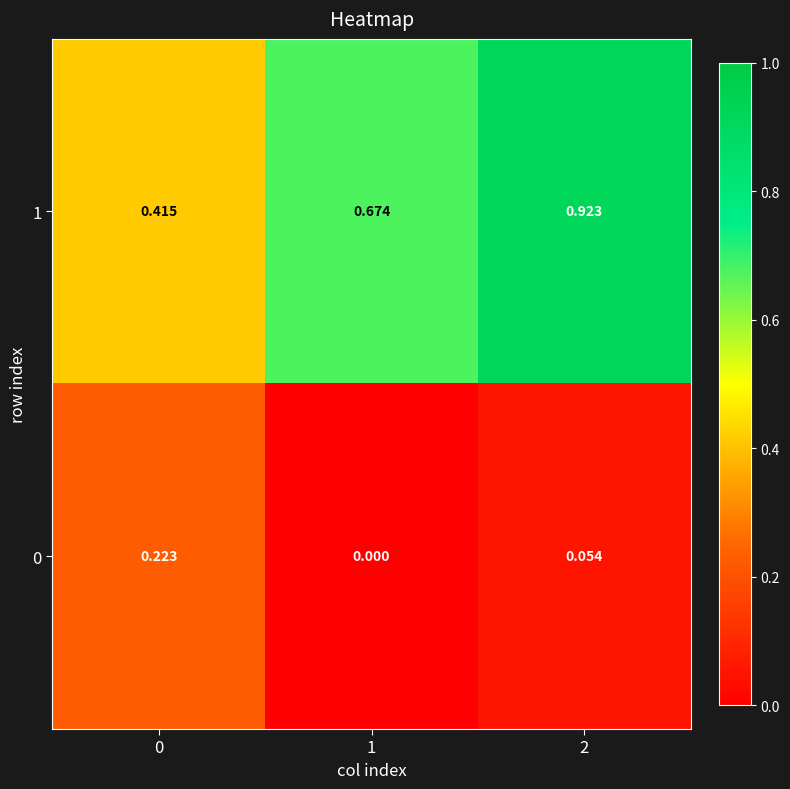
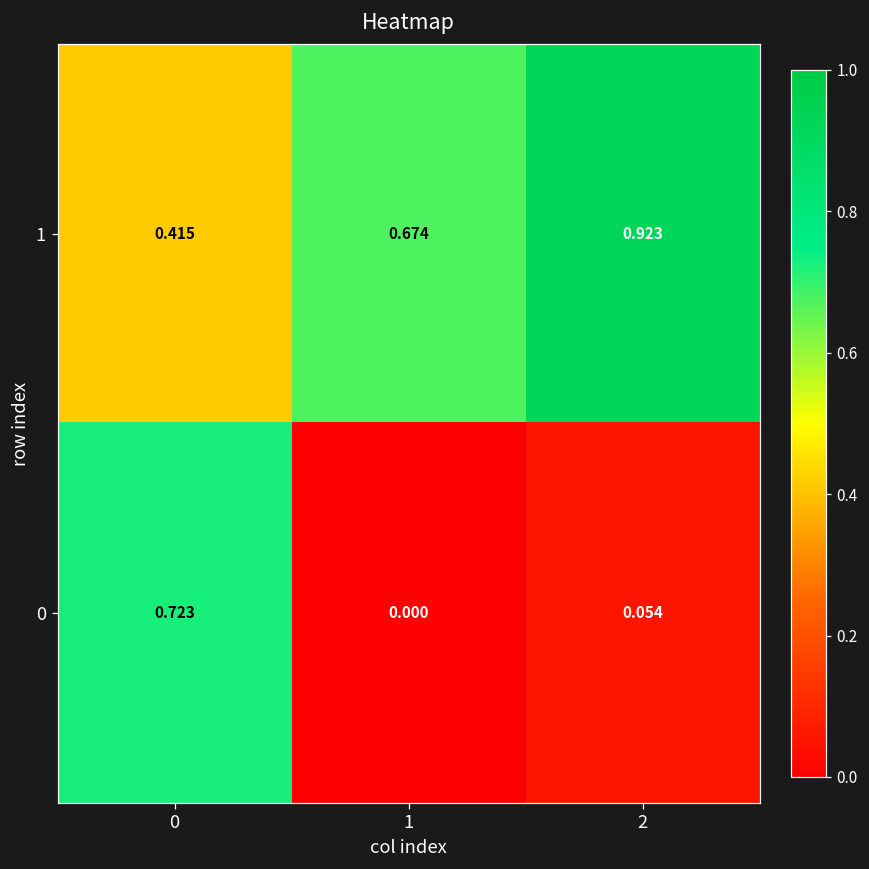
  {
    "1": {
      "0": 0.415,
      "1": 0.674,
      "2": 0.923
    },
    "0": {
-     "0": 0.223,
+     "0": 0.723,
      "1": 0.000,
      "2": 0.054
    }
  }
